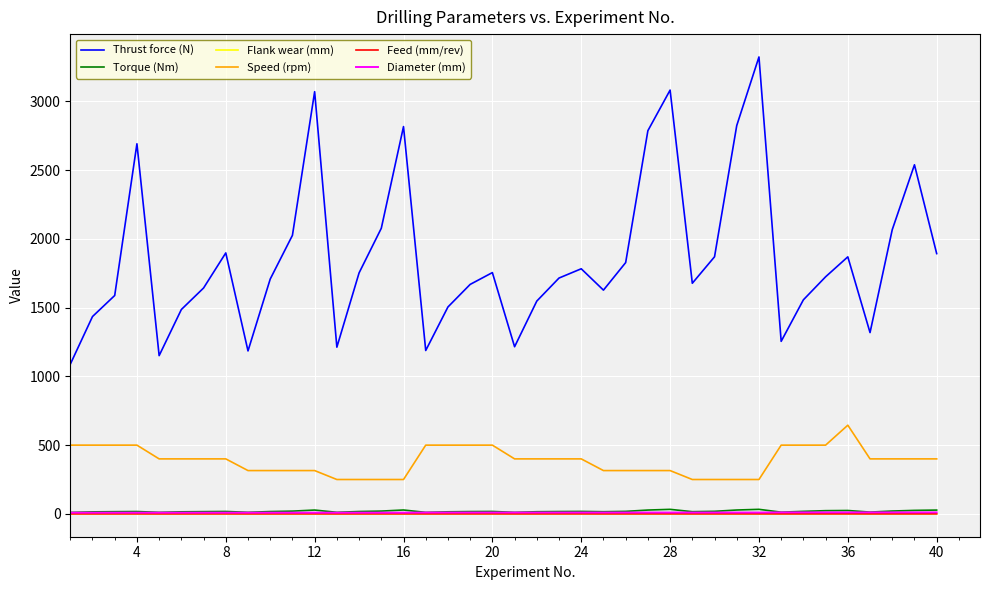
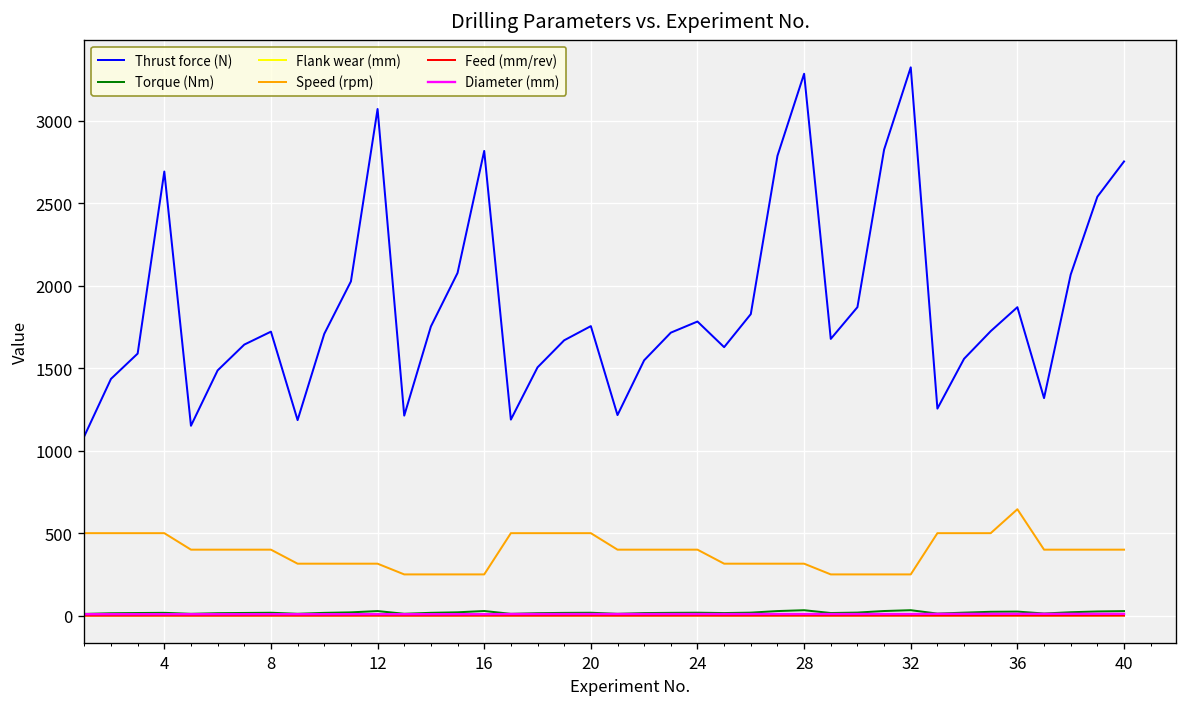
  {
    "Thrust force (N)": {
      "4": 2690,
-     "8": 1900,
+     "8": 1720,
      "12": 3070,
      "16": 2820,
      "20": 1750,
      "24": 1780,
-     "28": 3080,
+     "28": 3280,
      "32": 3320,
      "36": 1870,
-     "40": 1890
+     "40": 2750
    },
    "Torque (Nm)": {
      "16": 30,
      "28": 30,
      "32": 30
    },
    "Speed (rpm)": {
      "4": 500,
      "8": 400,
      "12": 320,
      "16": 250,
      "20": 500,
      "24": 400,
      "28": 320,
      "32": 250,
      "36": 650,
      "40": 400
    }
  }
